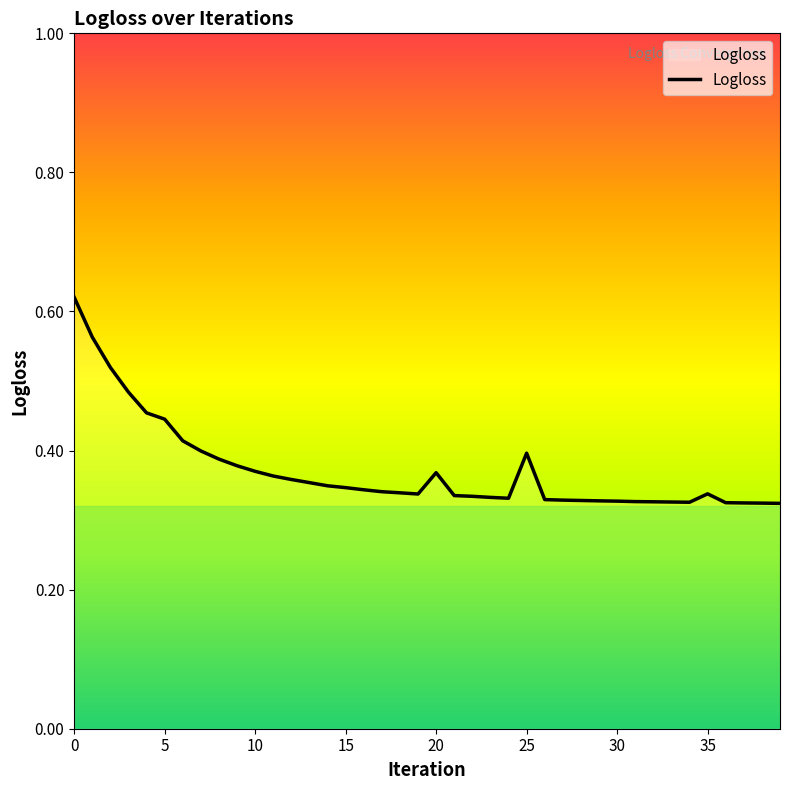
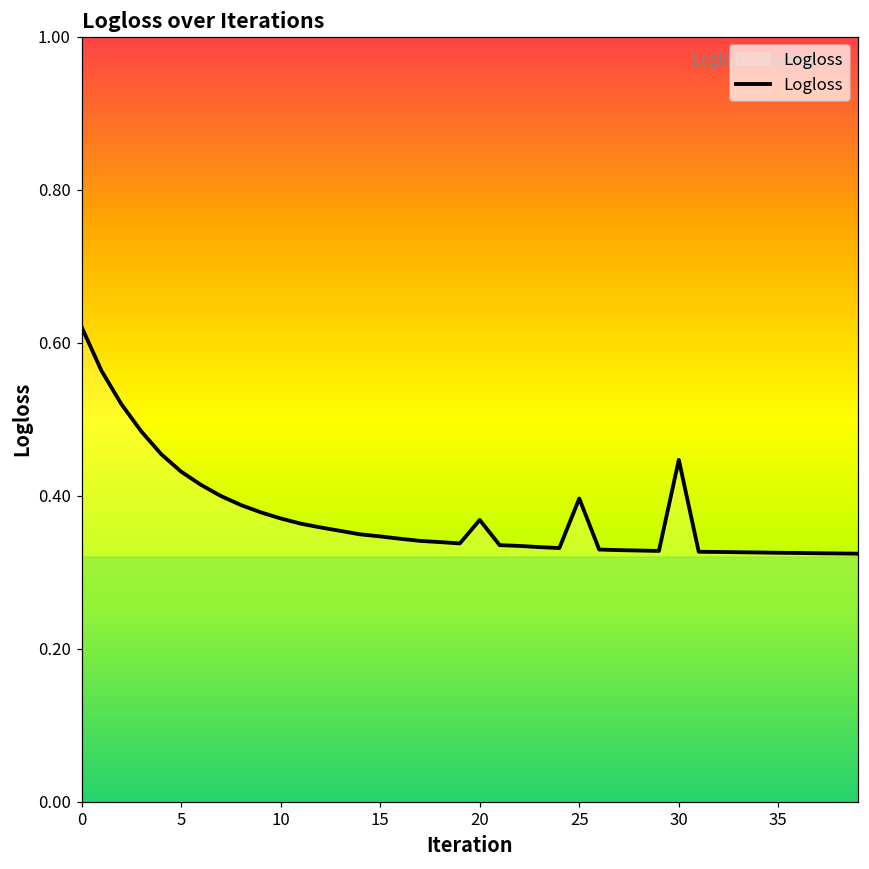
  {
    "0": 0.62,
-   "5": 0.45,
+   "5": 0.43,
    "10": 0.37,
    "15": 0.35,
    "20": 0.37,
    "25": 0.40,
-   "30": 0.33,
-   "35": 0.34
+   "30": 0.45,
+   "35": 0.33
  }
